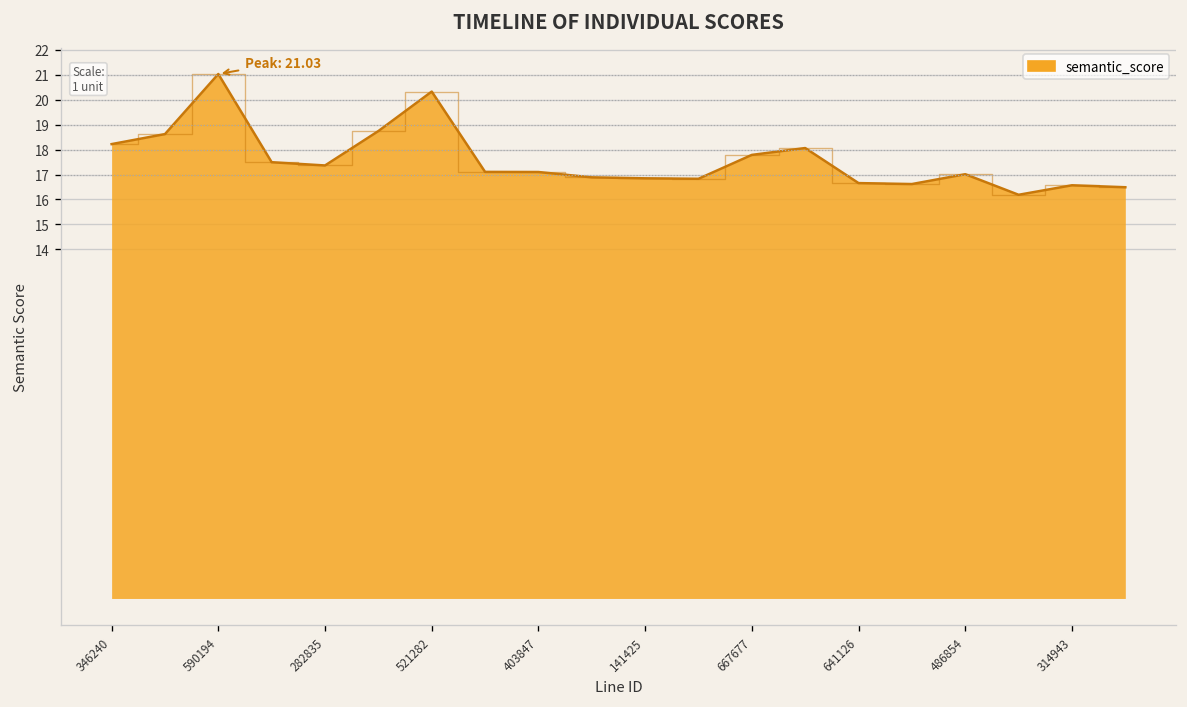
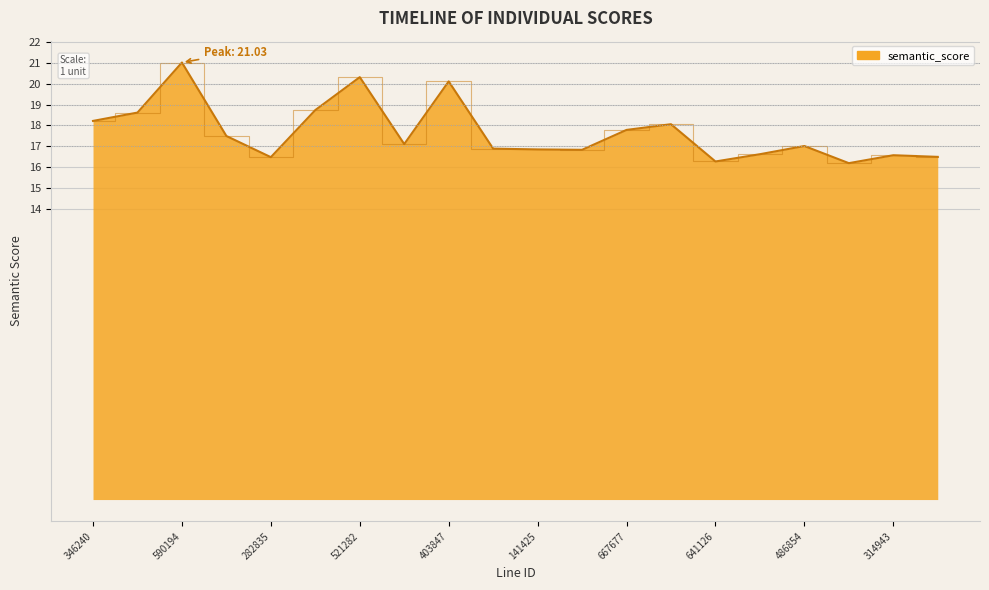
  {
    "346240": 18.2,
-   "282835": 17.4,
+   "282835": 16.5,
    "521282": 20.3,
-   "403847": 17.1,
+   "403847": 20.1,
    "141425": 16.8,
    "667677": 17.8,
-   "641126": 16.7,
+   "641126": 16.3,
    "486854": 17.0,
    "314943": 16.6
  }
